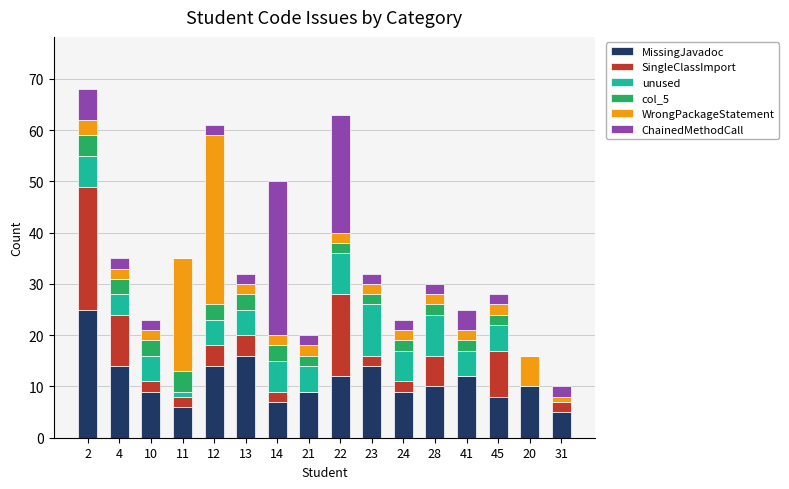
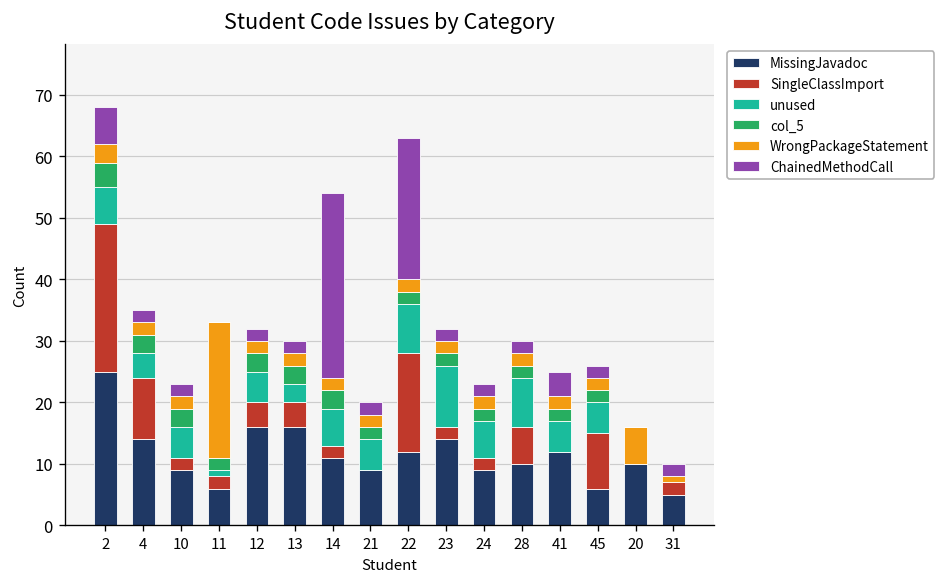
  {
    "MissingJavadoc": {
      "2": 25,
      "4": 14,
      "10": 9,
      "11": 6,
-     "12": 14,
+     "12": 16,
      "13": 16,
-     "14": 7,
+     "14": 11,
      "21": 9,
      "22": 12,
      "23": 14,
      "24": 9,
      "28": 10,
      "41": 12,
-     "45": 8,
+     "45": 6,
      "20": 10,
      "31": 5
    },
    "SingleClassImport": {
      "2": 24,
      "4": 10,
      "10": 2,
      "11": 2,
      "12": 4,
      "13": 4,
      "14": 2,
      "21": 0,
      "22": 16,
      "23": 2,
      "24": 2,
      "28": 6,
      "41": 0,
      "45": 9,
      "20": 0,
      "31": 2
    },
    "unused": {
      "2": 6,
      "4": 4,
      "10": 5,
      "11": 1,
      "12": 5,
-     "13": 5,
+     "13": 3,
      "14": 6,
      "21": 5,
      "22": 8,
      "23": 10,
      "24": 6,
      "28": 8,
      "41": 5,
      "45": 5,
      "20": 0,
      "31": 0
    },
    "col_5": {
      "2": 4,
      "4": 3,
      "10": 3,
-     "11": 4,
+     "11": 2,
      "12": 3,
      "13": 3,
      "14": 3,
      "21": 2,
      "22": 2,
      "23": 2,
      "24": 2,
      "28": 2,
      "41": 2,
      "45": 2,
      "20": 0,
      "31": 0
    },
    "WrongPackageStatement": {
      "2": 3,
      "4": 2,
      "10": 2,
      "11": 22,
-     "12": 33,
+     "12": 2,
      "13": 2,
      "14": 2,
      "21": 2,
      "22": 2,
      "23": 2,
      "24": 2,
      "28": 2,
      "41": 2,
      "45": 2,
      "20": 6,
      "31": 1
    },
    "ChainedMethodCall": {
      "2": 6,
      "4": 2,
      "10": 2,
      "11": 0,
      "12": 2,
      "13": 2,
      "14": 30,
      "21": 2,
      "22": 23,
      "23": 2,
      "24": 2,
      "28": 2,
      "41": 4,
      "45": 2,
      "20": 0,
      "31": 2
    }
  }
